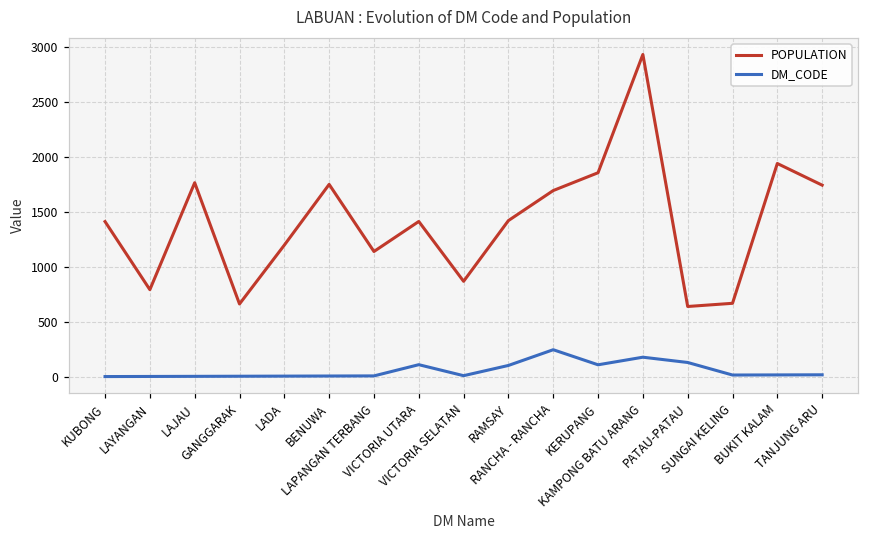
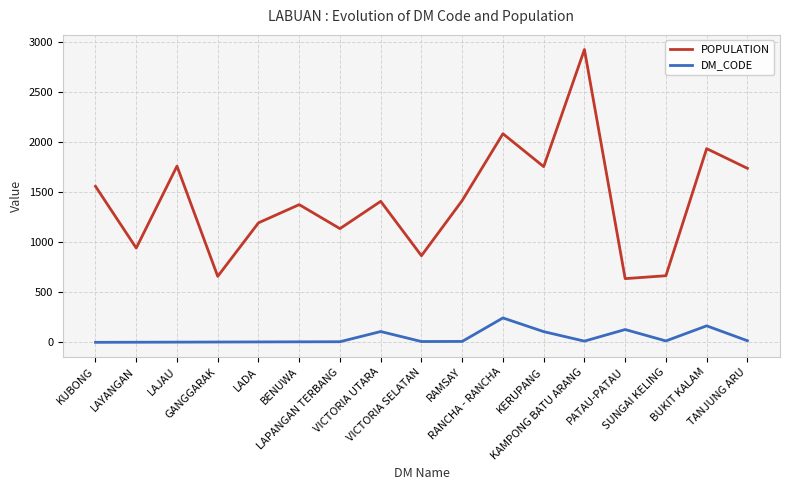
  {
    "POPULATION": {
-     "KUBONG": 1410,
-     "LAYANGAN": 790,
+     "KUBONG": 1560,
+     "LAYANGAN": 940,
      "LAJAU": 1760,
      "GANGGARAK": 660,
      "LADA": 1200,
-     "BENUWA": 1750,
+     "BENUWA": 1380,
      "LAPANGAN TERBANG": 1140,
      "VICTORIA UTARA": 1410,
      "VICTORIA SELATAN": 870,
      "RAMSAY": 1420,
-     "RANCHA - RANCHA": 1690,
-     "KERUPANG": 1850,
+     "RANCHA - RANCHA": 2090,
+     "KERUPANG": 1760,
      "KAMPONG BATU ARANG": 2930,
      "PATAU-PATAU": 640,
      "SUNGAI KELING": 670,
      "BUKIT KALAM": 1940,
      "TANJUNG ARU": 1740
    },
    "DM_CODE": {
      "KUBONG": 0,
      "LAYANGAN": 0,
      "LAJAU": 0,
      "GANGGARAK": 0,
      "LADA": 10,
      "BENUWA": 10,
      "LAPANGAN TERBANG": 10,
      "VICTORIA UTARA": 110,
      "VICTORIA SELATAN": 10,
-     "RAMSAY": 100,
+     "RAMSAY": 10,
      "RANCHA - RANCHA": 250,
      "KERUPANG": 110,
-     "KAMPONG BATU ARANG": 180,
+     "KAMPONG BATU ARANG": 10,
      "PATAU-PATAU": 130,
      "SUNGAI KELING": 20,
-     "BUKIT KALAM": 20,
+     "BUKIT KALAM": 170,
      "TANJUNG ARU": 20
    }
  }
